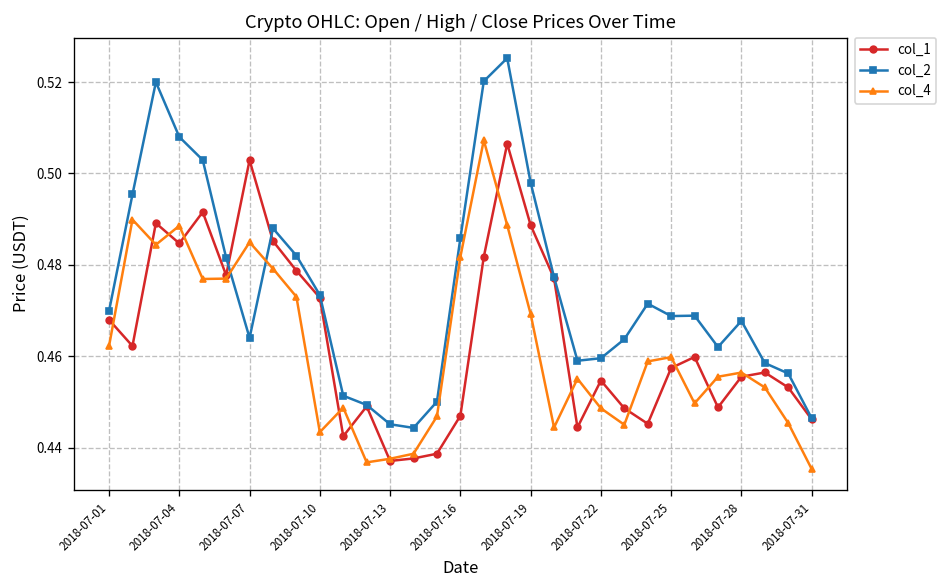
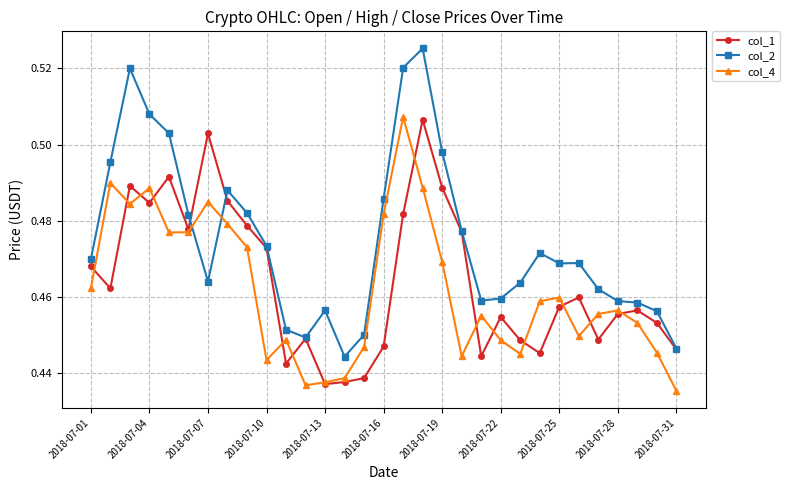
  {
    "col_1": {
      "2018-07-01": 0.468,
      "2018-07-04": 0.485,
      "2018-07-07": 0.503,
      "2018-07-16": 0.447,
      "2018-07-19": 0.489,
      "2018-07-22": 0.455,
      "2018-07-25": 0.457,
      "2018-07-28": 0.456
    },
    "col_2": {
      "2018-07-01": 0.470,
      "2018-07-04": 0.508,
      "2018-07-07": 0.464,
-     "2018-07-13": 0.445,
+     "2018-07-13": 0.456,
      "2018-07-16": 0.486,
      "2018-07-19": 0.498,
      "2018-07-22": 0.460,
      "2018-07-25": 0.469,
-     "2018-07-28": 0.468
+     "2018-07-28": 0.459
    },
    "col_4": {
      "2018-07-01": 0.462,
      "2018-07-04": 0.489,
      "2018-07-07": 0.485,
      "2018-07-10": 0.443,
      "2018-07-16": 0.482,
      "2018-07-19": 0.469,
      "2018-07-22": 0.449,
      "2018-07-25": 0.460,
      "2018-07-28": 0.456,
      "2018-07-31": 0.435
    }
  }
